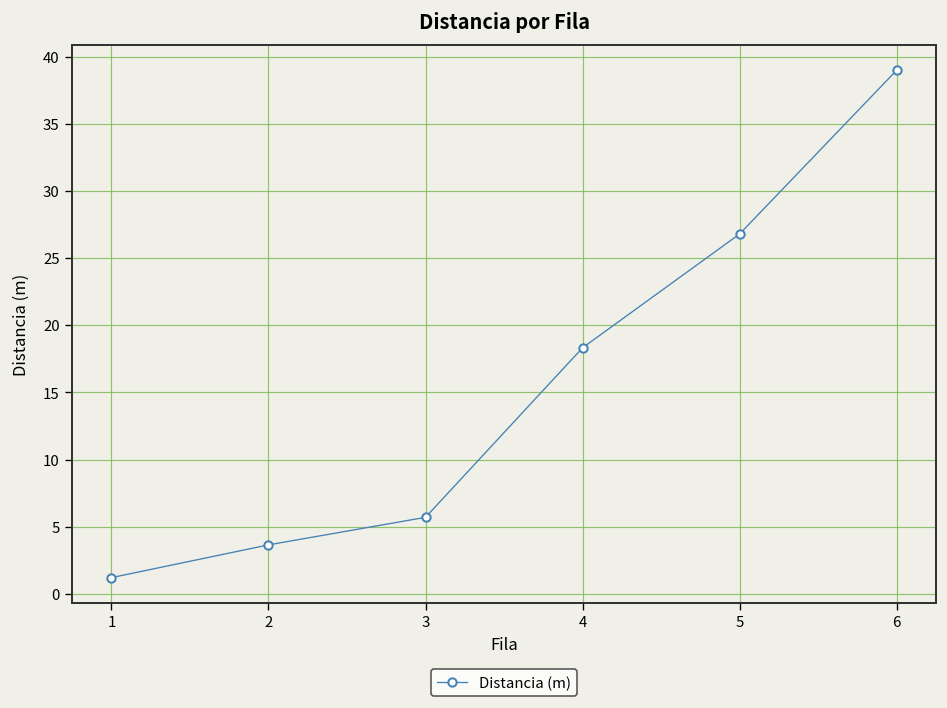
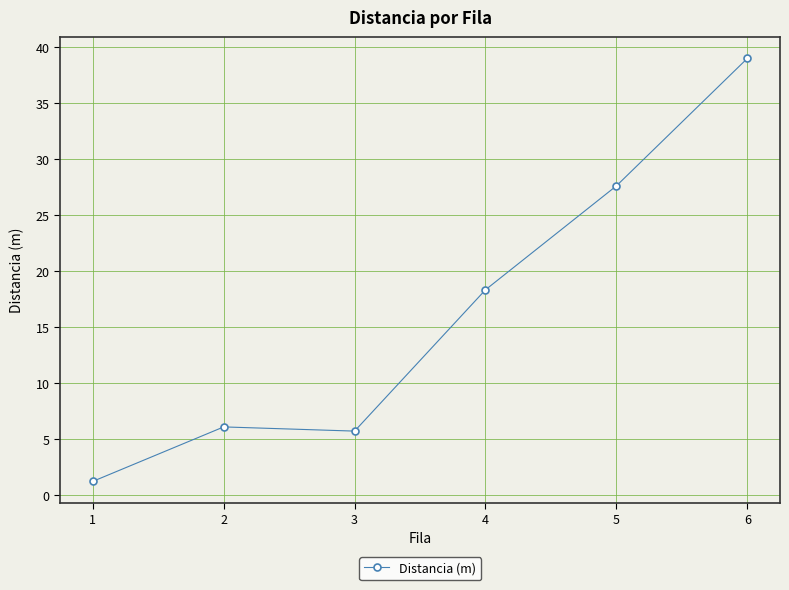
  {
    "1": 1.2,
-   "2": 3.7,
+   "2": 6.1,
    "3": 5.7,
    "4": 18.3,
-   "5": 26.8,
+   "5": 27.6,
    "6": 39.0
  }
